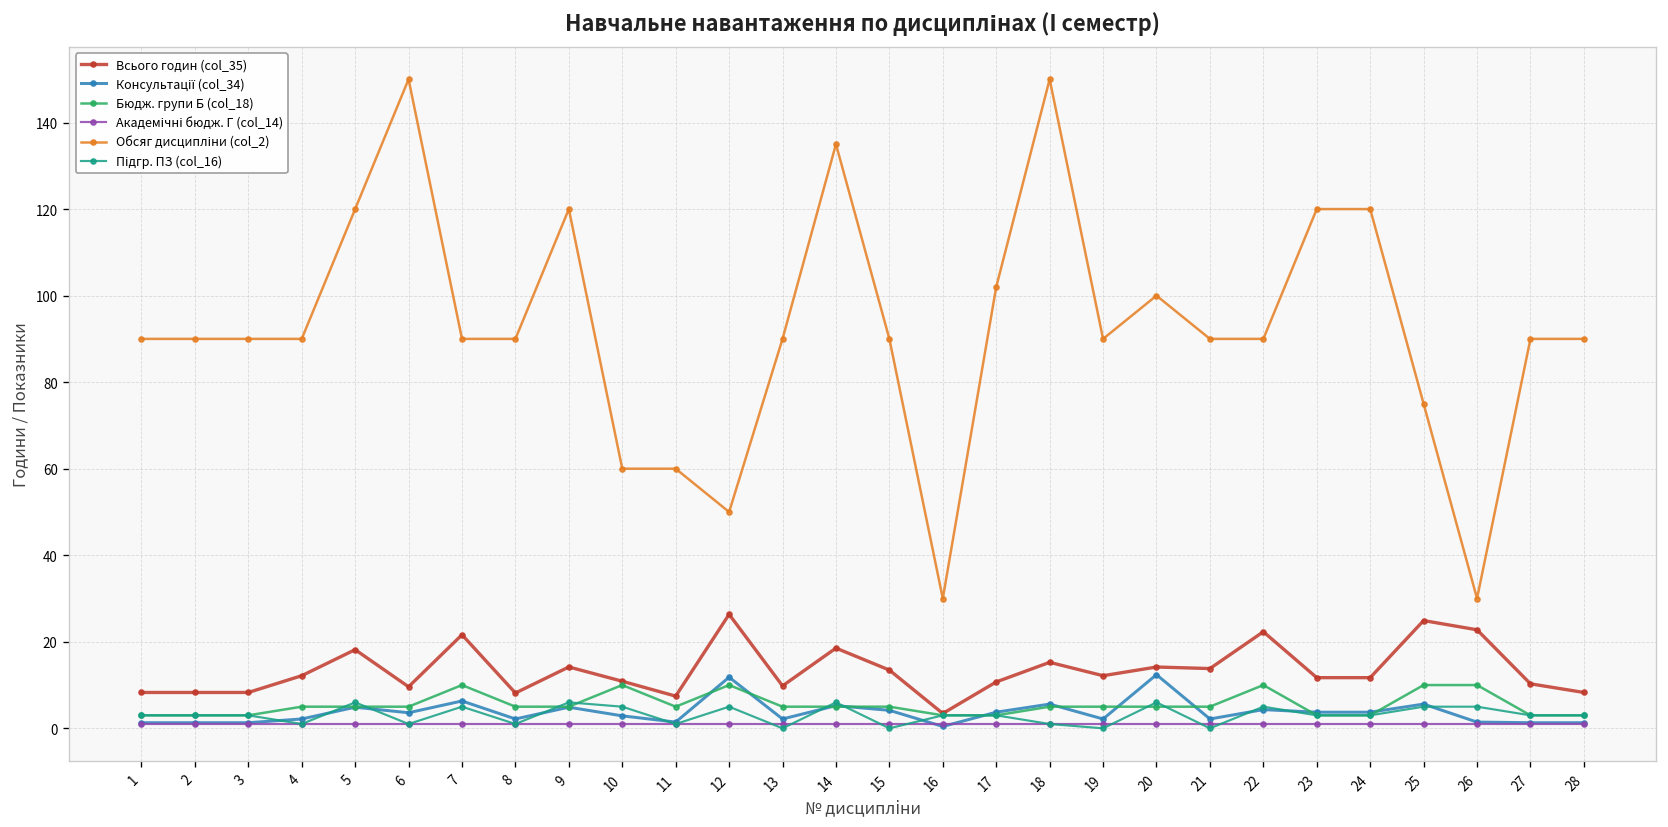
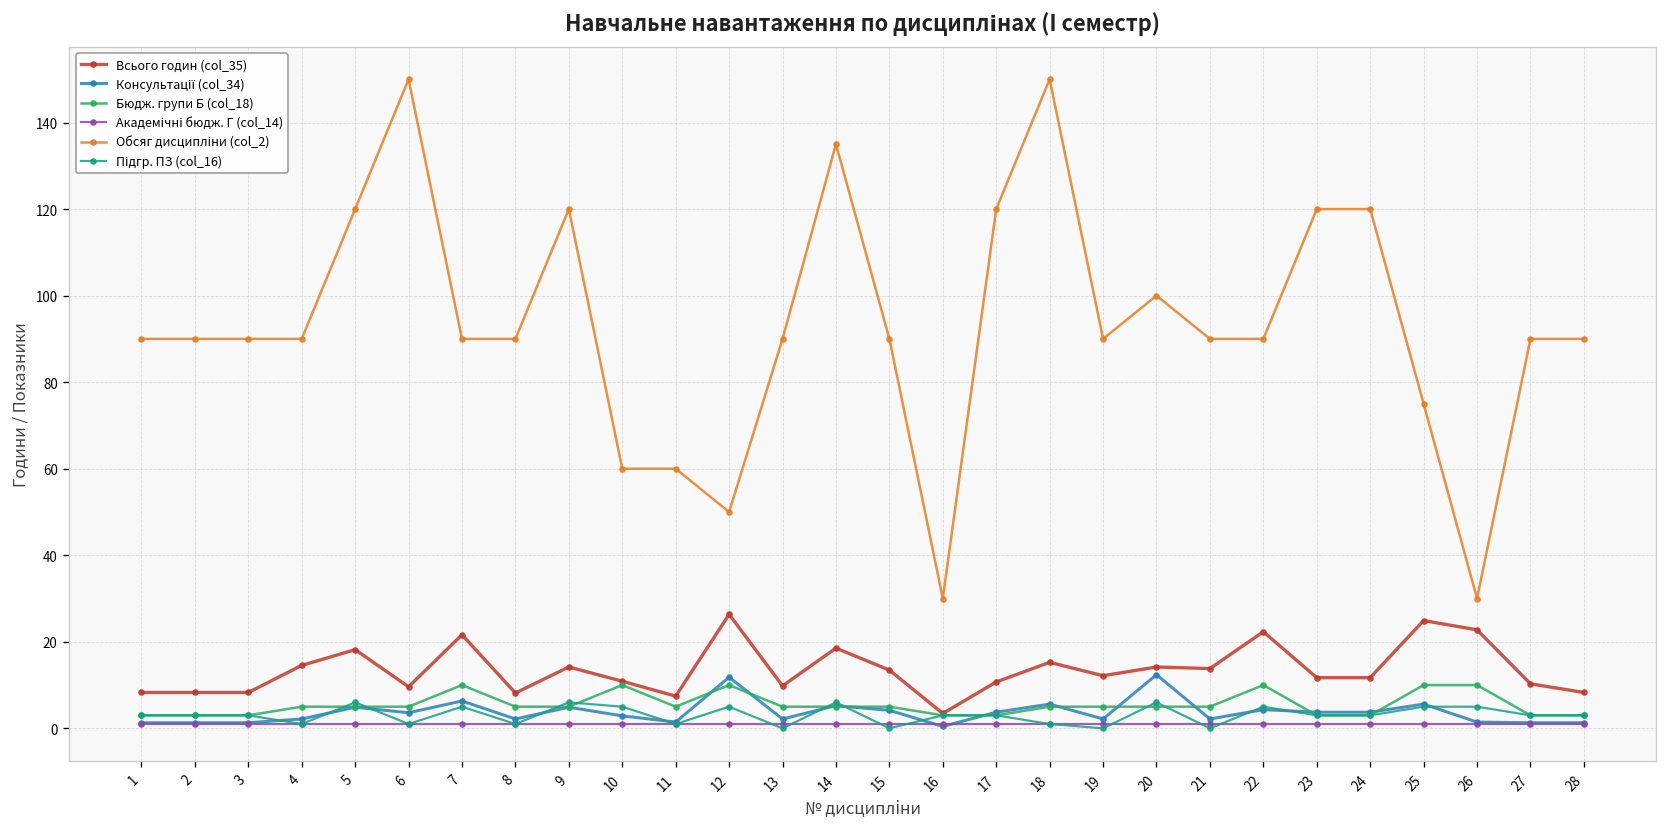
  {
    "Всього годин (col_35)": {
      "1": 8,
      "2": 8,
      "3": 8,
-     "4": 12,
+     "4": 15,
      "5": 18,
      "6": 10,
      "7": 22,
      "8": 8,
      "9": 14,
      "10": 11,
      "11": 7,
      "12": 26,
      "13": 10,
      "14": 19,
      "15": 13,
      "17": 11,
      "18": 15,
      "19": 12,
      "20": 14,
      "21": 14,
      "22": 22,
      "23": 12,
      "24": 12,
      "25": 25,
      "26": 23,
      "27": 10,
      "28": 8
    },
    "Консультації (col_34)": {
      "4": 2,
      "6": 4,
      "7": 6,
      "8": 2,
      "10": 3,
      "12": 12,
      "13": 2,
      "15": 4,
      "17": 4,
      "19": 2,
      "20": 12,
      "21": 2,
      "23": 4,
      "24": 4
    },
    "Академічні бюдж. Г (col_14)": {
      "5": 1,
      "7": 1,
      "9": 1,
      "10": 1,
      "12": 1,
      "13": 1,
      "14": 1,
      "15": 1,
      "17": 1,
      "19": 1,
      "20": 1,
      "21": 1,
      "22": 1,
      "23": 1,
      "24": 1,
      "25": 1
    },
    "Обсяг дисципліни (col_2)": {
      "1": 90,
      "2": 90,
      "3": 90,
      "4": 90,
      "5": 120,
      "6": 150,
      "7": 90,
      "8": 90,
      "9": 120,
      "10": 60,
      "11": 60,
      "12": 50,
      "13": 90,
      "14": 135,
      "15": 90,
      "16": 30,
-     "17": 102,
+     "17": 120,
      "18": 150,
      "19": 90,
      "20": 100,
      "21": 90,
      "22": 90,
      "23": 120,
      "24": 120,
      "25": 75,
      "26": 30,
      "27": 90,
      "28": 90
    }
  }
